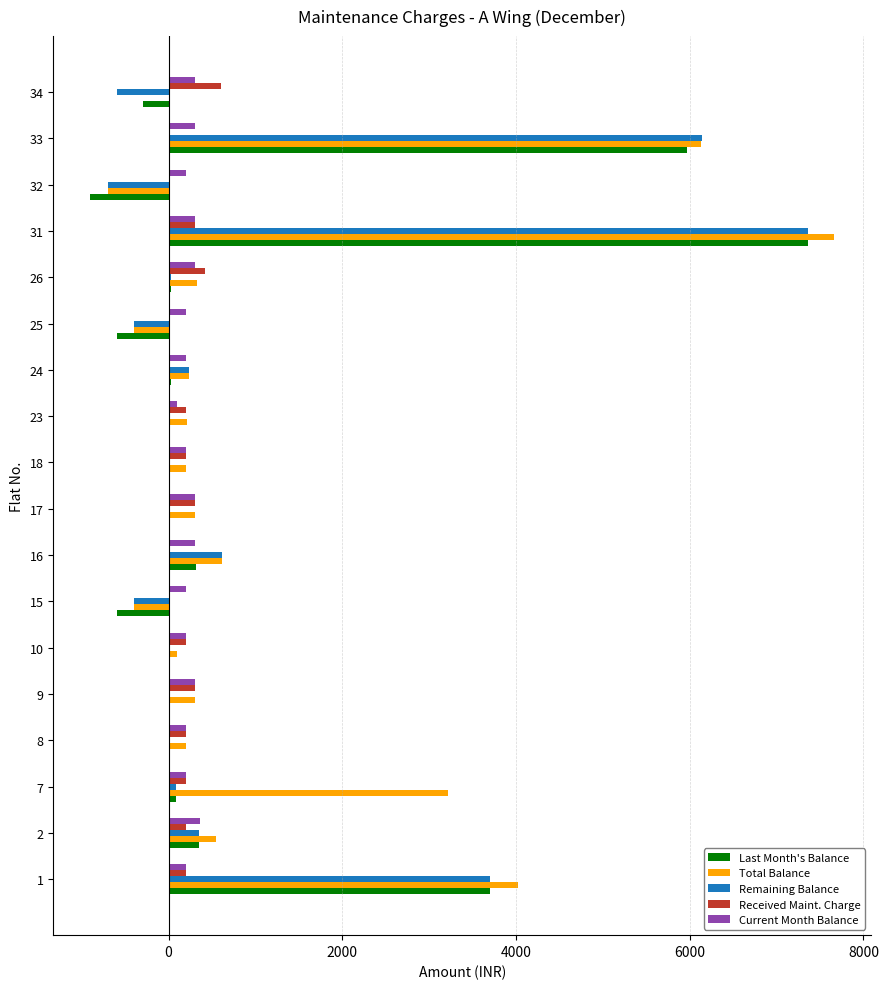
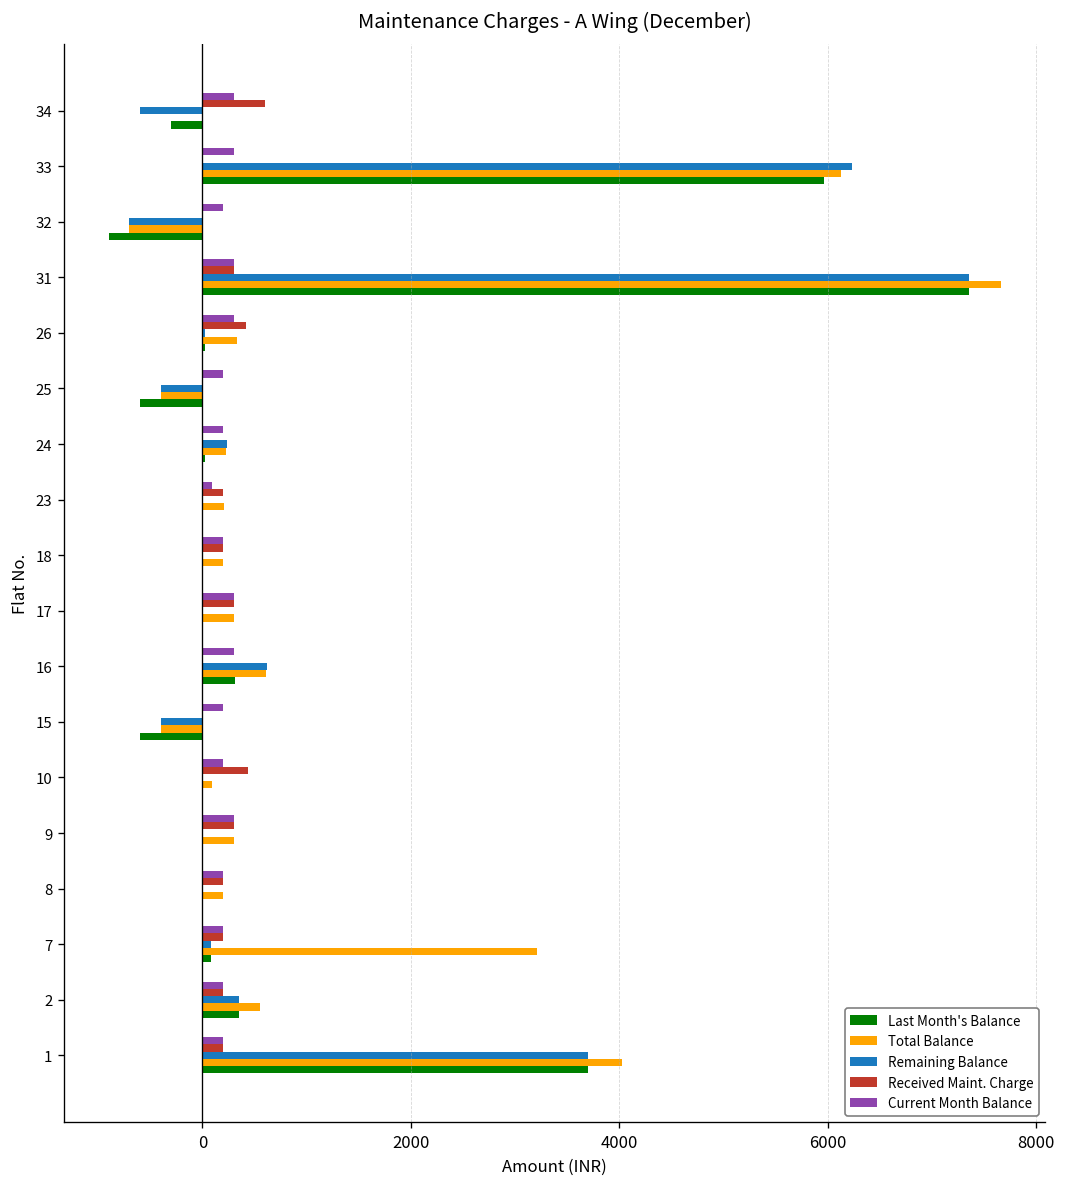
  {
    "Last Month's Balance": {
      "34": -300,
      "33": 6000,
      "32": -900,
      "31": 7400,
      "26": 0,
      "25": -600,
      "24": 0,
      "18": 0,
      "17": 0,
      "16": 300,
      "15": -600,
      "10": 0,
      "9": 0,
      "8": 0,
      "7": 100,
      "2": 400,
      "1": 3700
    },
    "Total Balance": {
      "34": 0,
      "33": 6100,
      "32": -700,
      "31": 7700,
      "26": 300,
      "25": -400,
      "24": 200,
      "23": 200,
      "18": 200,
      "17": 300,
      "16": 600,
      "15": -400,
      "10": 100,
      "9": 300,
      "8": 200,
      "7": 3200,
      "2": 600,
      "1": 4000
    },
    "Remaining Balance": {
      "34": -600,
-     "33": 6100,
+     "33": 6200,
      "32": -700,
      "31": 7400,
      "26": 0,
      "25": -400,
      "24": 200,
      "18": 0,
      "17": 0,
      "16": 600,
      "15": -400,
      "10": 0,
      "9": 0,
      "8": 0,
      "7": 100,
      "2": 400,
      "1": 3700
    },
    "Received Maint. Charge": {
      "34": 600,
      "33": 0,
      "32": 0,
      "31": 300,
      "26": 400,
      "25": 0,
      "24": 0,
      "23": 200,
      "18": 200,
      "17": 300,
      "16": 0,
      "15": 0,
-     "10": 200,
+     "10": 400,
      "9": 300,
      "8": 200,
      "7": 200,
      "2": 200,
      "1": 200
    },
    "Current Month Balance": {
      "34": 300,
      "33": 300,
      "32": 200,
      "31": 300,
      "26": 300,
      "25": 200,
      "24": 200,
      "23": 100,
      "18": 200,
      "17": 300,
      "16": 300,
      "15": 200,
      "10": 200,
      "9": 300,
      "8": 200,
      "7": 200,
-     "2": 400,
+     "2": 200,
      "1": 200
    }
  }
